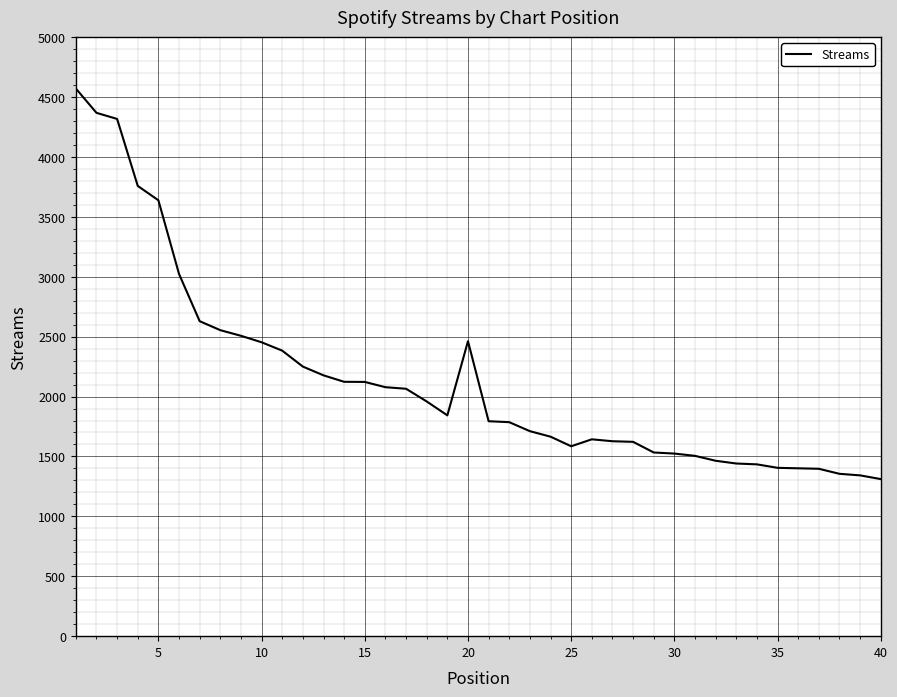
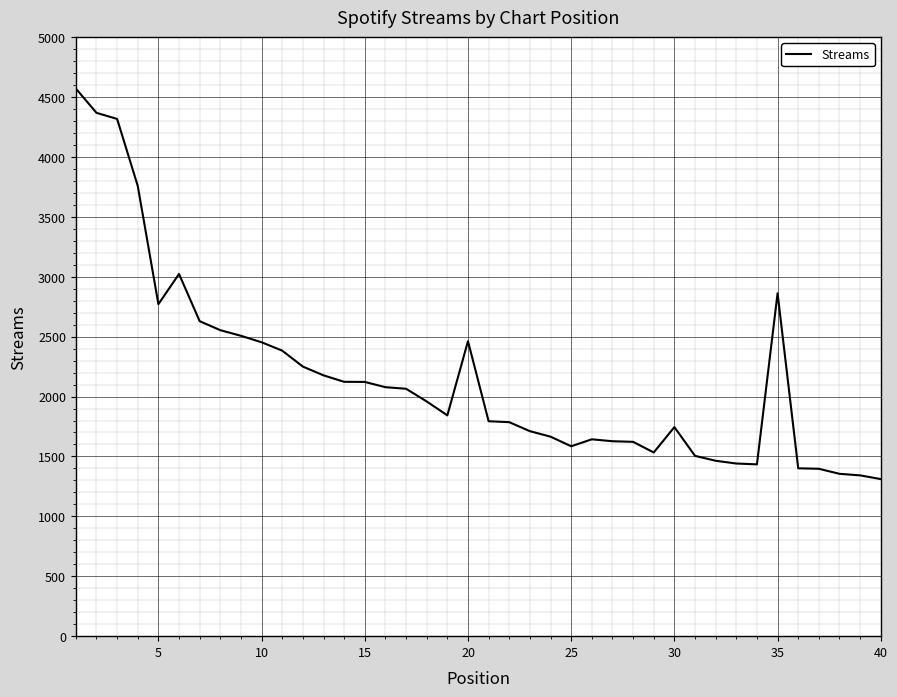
  {
-   "5": 3640,
+   "5": 2770,
    "10": 2450,
    "15": 2120,
    "20": 2460,
    "25": 1590,
-   "30": 1520,
-   "35": 1410,
+   "30": 1750,
+   "35": 2860,
    "40": 1310
  }
